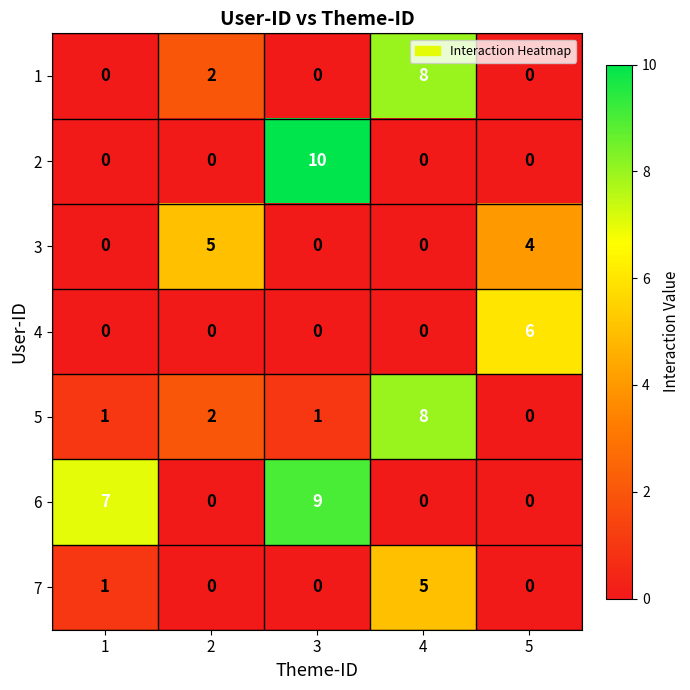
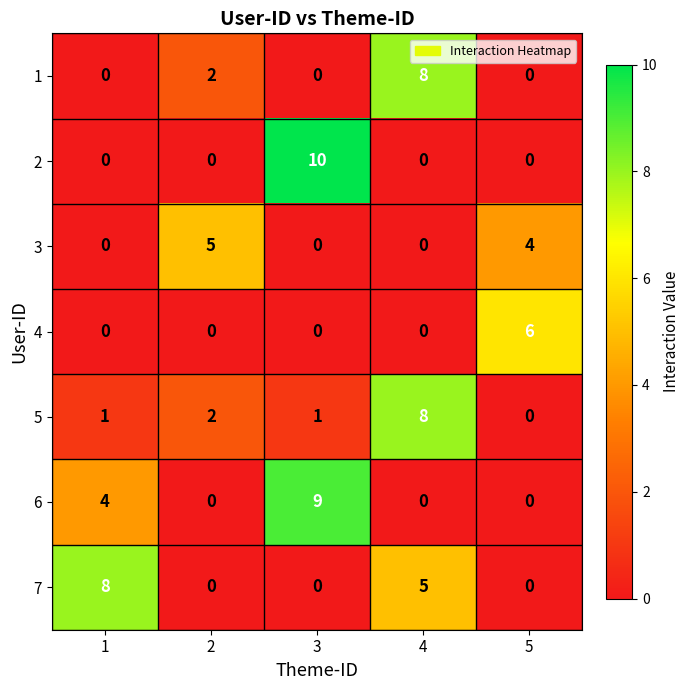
  {
    "1": {
      "1": 0,
      "2": 2,
      "3": 0,
      "4": 8,
      "5": 0
    },
    "2": {
      "1": 0,
      "2": 0,
      "3": 10,
      "4": 0,
      "5": 0
    },
    "3": {
      "1": 0,
      "2": 5,
      "3": 0,
      "4": 0,
      "5": 4
    },
    "4": {
      "1": 0,
      "2": 0,
      "3": 0,
      "4": 0,
      "5": 6
    },
    "5": {
      "1": 1,
      "2": 2,
      "3": 1,
      "4": 8,
      "5": 0
    },
    "6": {
-     "1": 7,
+     "1": 4,
      "2": 0,
      "3": 9,
      "4": 0,
      "5": 0
    },
    "7": {
-     "1": 1,
+     "1": 8,
      "2": 0,
      "3": 0,
      "4": 5,
      "5": 0
    }
  }
